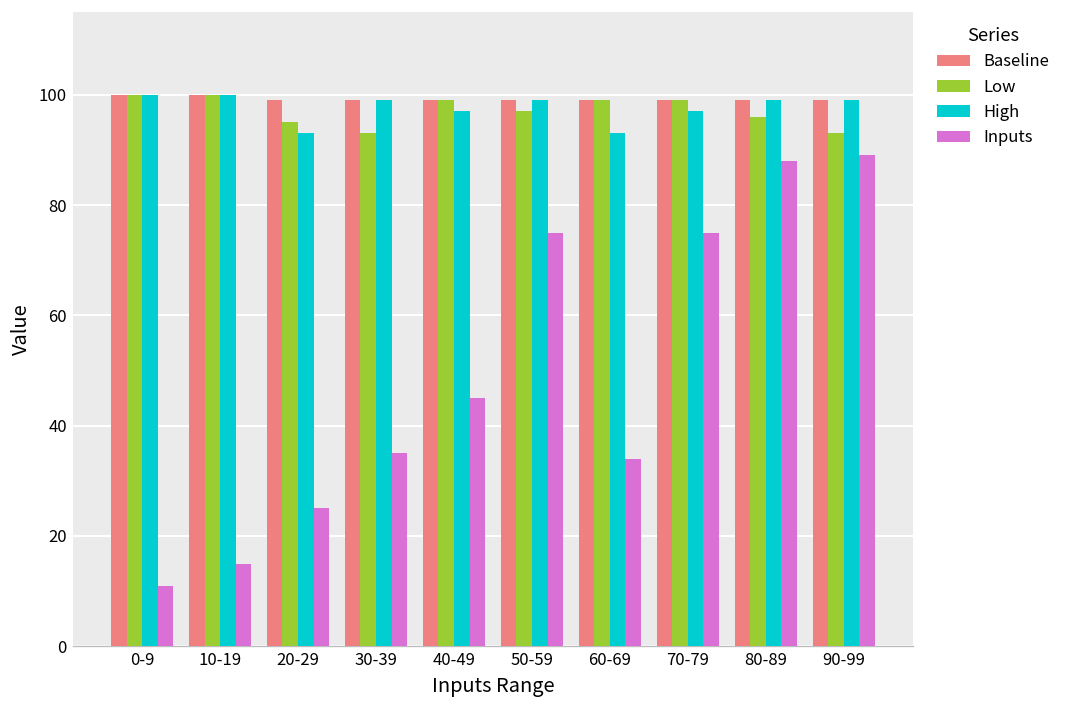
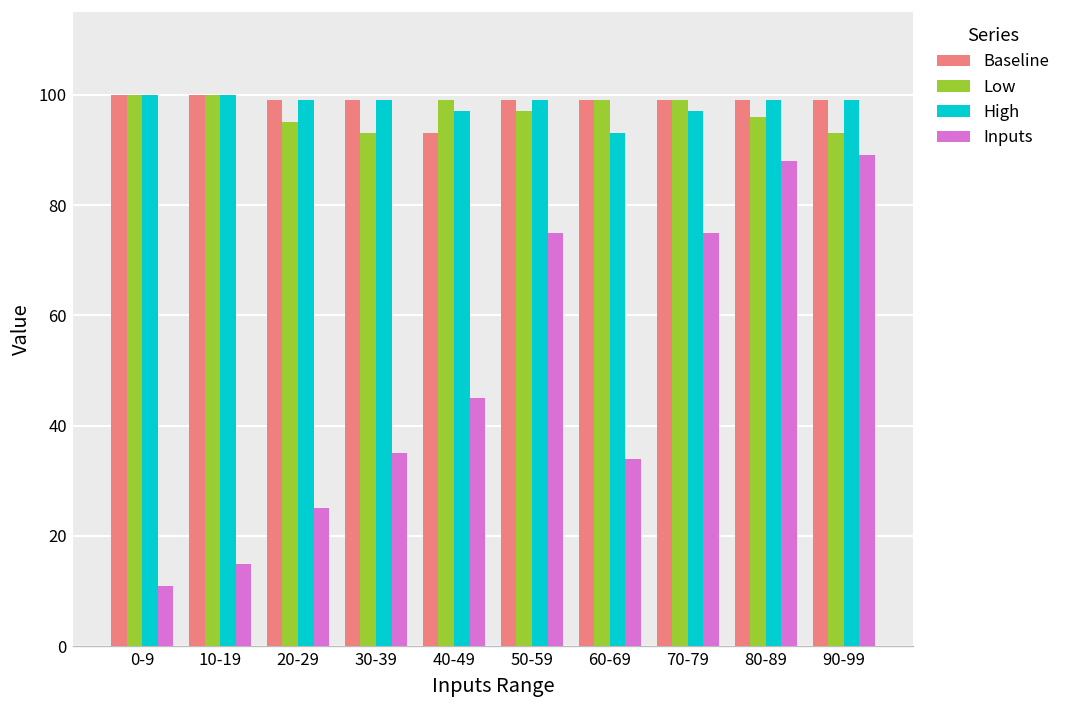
  {
    "Baseline": {
      "0-9": 100,
      "10-19": 100,
      "20-29": 99,
      "30-39": 99,
-     "40-49": 99,
+     "40-49": 93,
      "50-59": 99,
      "60-69": 99,
      "70-79": 99,
      "80-89": 99,
      "90-99": 99
    },
    "Low": {
      "0-9": 100,
      "10-19": 100,
      "20-29": 95,
      "30-39": 93,
      "40-49": 99,
      "50-59": 97,
      "60-69": 99,
      "70-79": 99,
      "80-89": 96,
      "90-99": 93
    },
    "High": {
      "0-9": 100,
      "10-19": 100,
-     "20-29": 93,
+     "20-29": 99,
      "30-39": 99,
      "40-49": 97,
      "50-59": 99,
      "60-69": 93,
      "70-79": 97,
      "80-89": 99,
      "90-99": 99
    },
    "Inputs": {
      "0-9": 11,
      "10-19": 15,
      "20-29": 25,
      "30-39": 35,
      "40-49": 45,
      "50-59": 75,
      "60-69": 34,
      "70-79": 75,
      "80-89": 88,
      "90-99": 89
    }
  }
